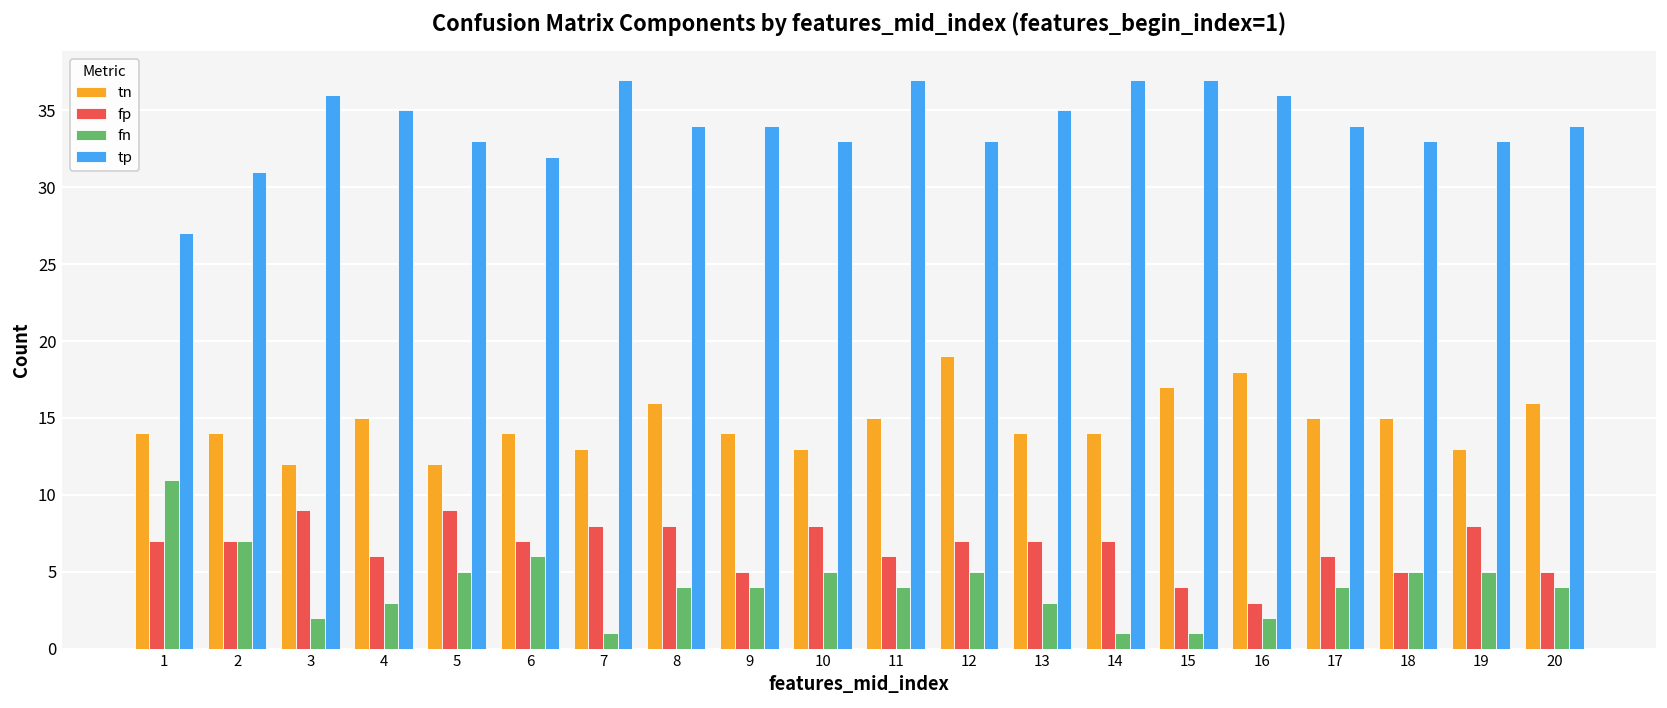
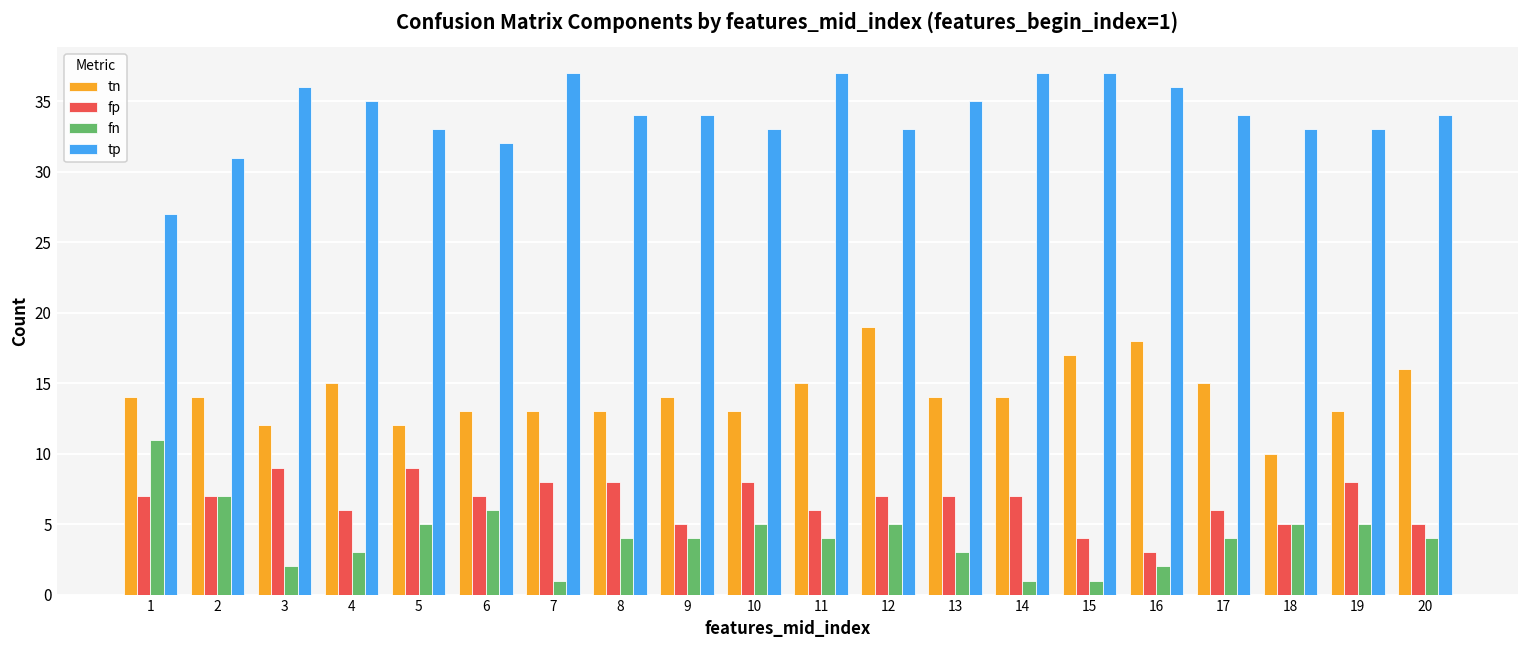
  {
    "tn": {
      "1": 14,
      "2": 14,
      "3": 12,
      "4": 15,
      "5": 12,
-     "6": 14,
+     "6": 13,
      "7": 13,
-     "8": 16,
+     "8": 13,
      "9": 14,
      "10": 13,
      "11": 15,
      "12": 19,
      "13": 14,
      "14": 14,
      "15": 17,
      "16": 18,
      "17": 15,
-     "18": 15,
+     "18": 10,
      "19": 13,
      "20": 16
    },
    "fp": {
      "1": 7,
      "2": 7,
      "3": 9,
      "4": 6,
      "5": 9,
      "6": 7,
      "7": 8,
      "8": 8,
      "9": 5,
      "10": 8,
      "11": 6,
      "12": 7,
      "13": 7,
      "14": 7,
      "15": 4,
      "16": 3,
      "17": 6,
      "18": 5,
      "19": 8,
      "20": 5
    },
    "fn": {
      "1": 11,
      "2": 7,
      "3": 2,
      "4": 3,
      "5": 5,
      "6": 6,
      "7": 1,
      "8": 4,
      "9": 4,
      "10": 5,
      "11": 4,
      "12": 5,
      "13": 3,
      "14": 1,
      "15": 1,
      "16": 2,
      "17": 4,
      "18": 5,
      "19": 5,
      "20": 4
    },
    "tp": {
      "1": 27,
      "2": 31,
      "3": 36,
      "4": 35,
      "5": 33,
      "6": 32,
      "7": 37,
      "8": 34,
      "9": 34,
      "10": 33,
      "11": 37,
      "12": 33,
      "13": 35,
      "14": 37,
      "15": 37,
      "16": 36,
      "17": 34,
      "18": 33,
      "19": 33,
      "20": 34
    }
  }
